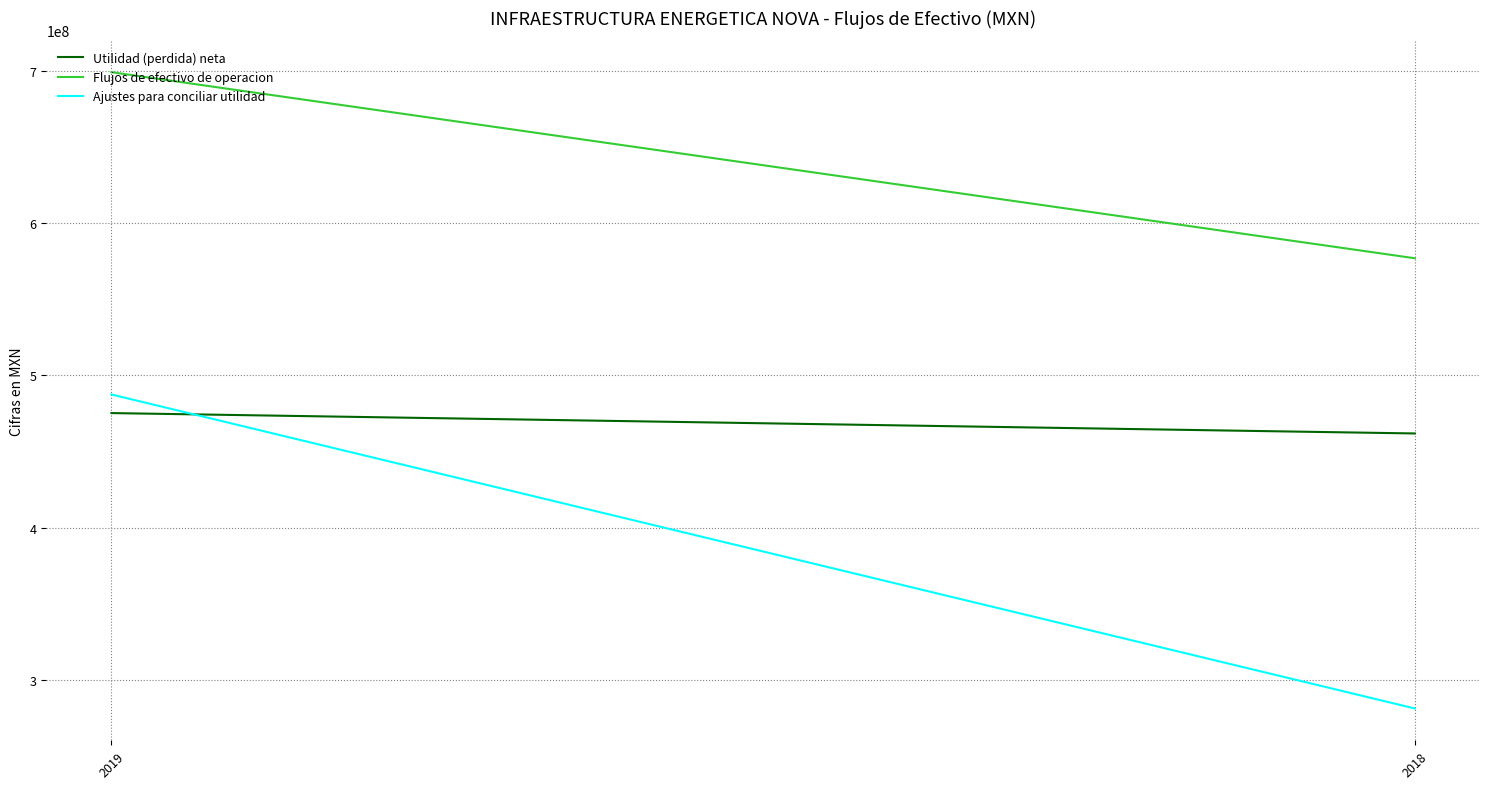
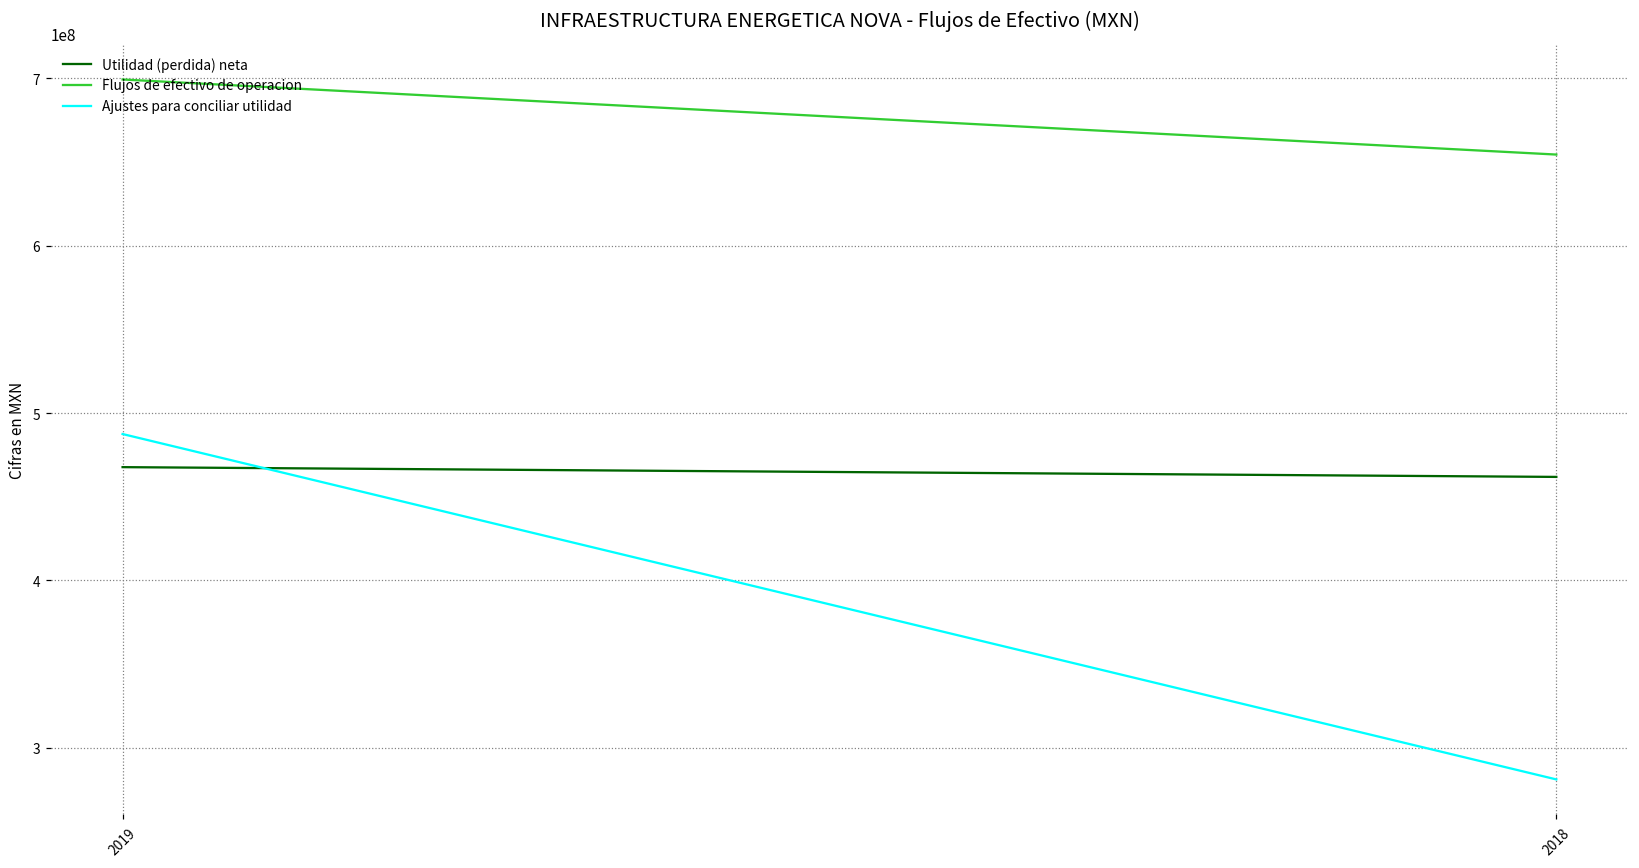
  {
    "Utilidad (perdida) neta": {
-     "2019": 475000000,
+     "2019": 468000000,
      "2018": 462000000
    },
    "Flujos de efectivo de operacion": {
      "2019": 699000000,
-     "2018": 577000000
+     "2018": 655000000
    },
    "Ajustes para conciliar utilidad": {
      "2019": 487000000,
      "2018": 281000000
    }
  }
